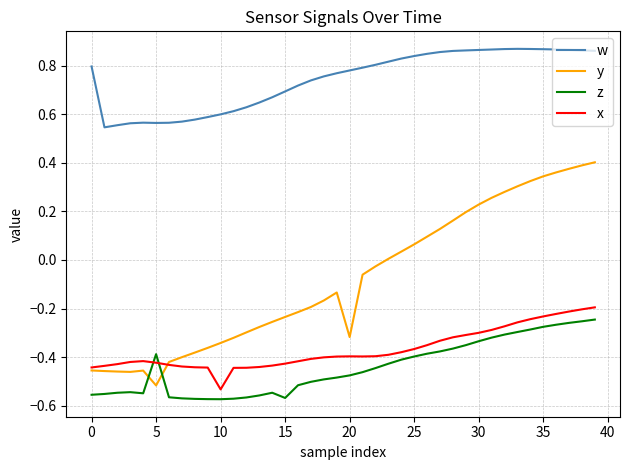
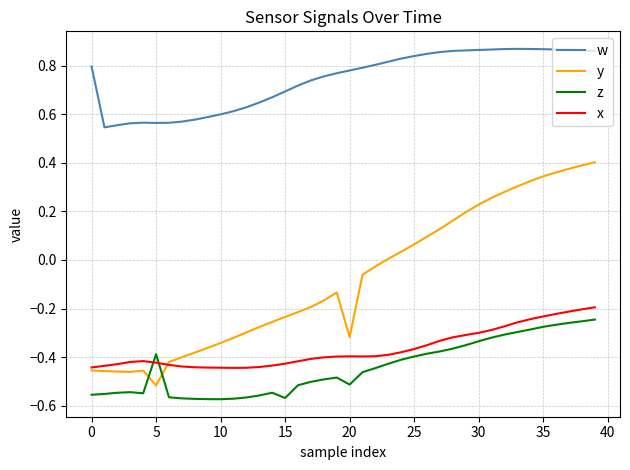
  {
    "w": {
      "0": 0.80,
      "5": 0.56,
      "10": 0.60,
      "15": 0.69,
      "20": 0.78,
      "25": 0.84,
      "30": 0.86,
      "35": 0.87
    },
    "y": {
      "0": -0.45,
      "5": -0.52,
      "10": -0.34,
      "15": -0.23,
      "20": -0.32,
      "25": 0.06,
      "30": 0.23,
      "35": 0.34
    },
    "z": {
      "0": -0.55,
      "5": -0.39,
      "10": -0.57,
      "15": -0.57,
-     "20": -0.47,
+     "20": -0.51,
      "25": -0.40,
      "30": -0.33,
      "35": -0.27
    },
    "x": {
      "0": -0.44,
      "5": -0.42,
-     "10": -0.53,
+     "10": -0.44,
      "15": -0.43,
      "20": -0.40,
      "25": -0.37,
      "30": -0.30,
      "35": -0.23
    }
  }
